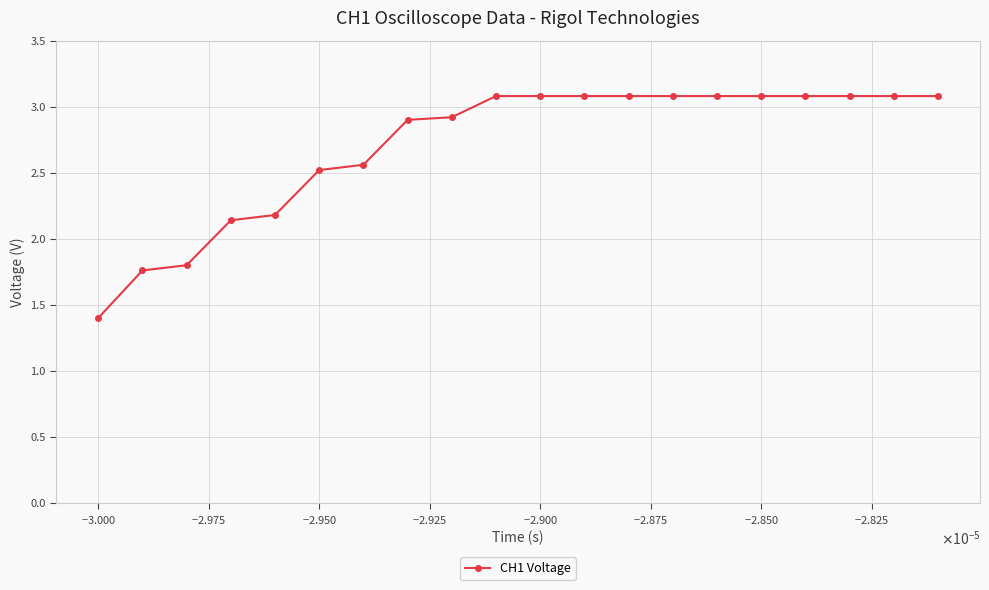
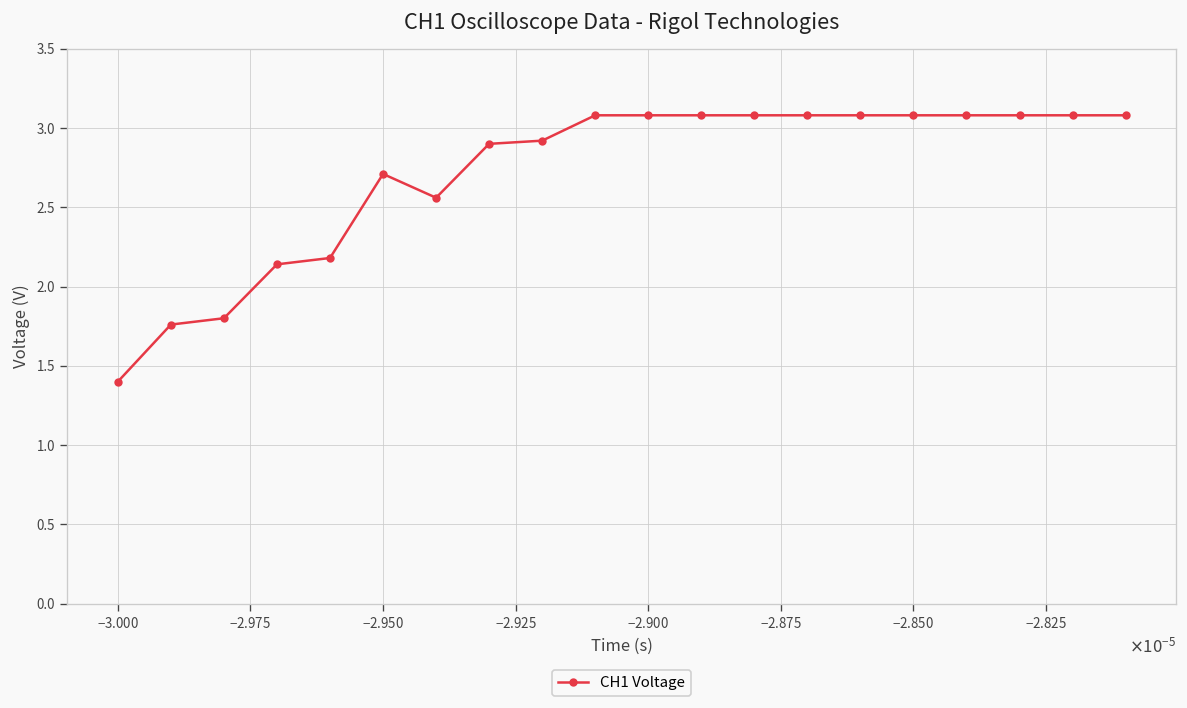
  {
    "−3.000": 1.40,
-   "−2.950": 2.52,
+   "−2.950": 2.71,
    "−2.900": 3.08,
    "−2.850": 3.08
  }
